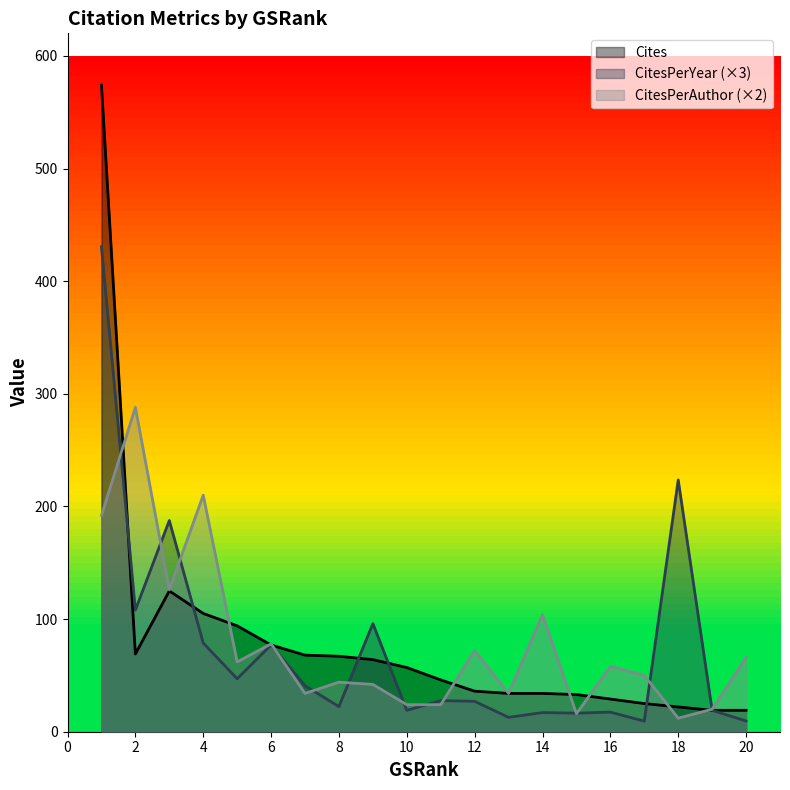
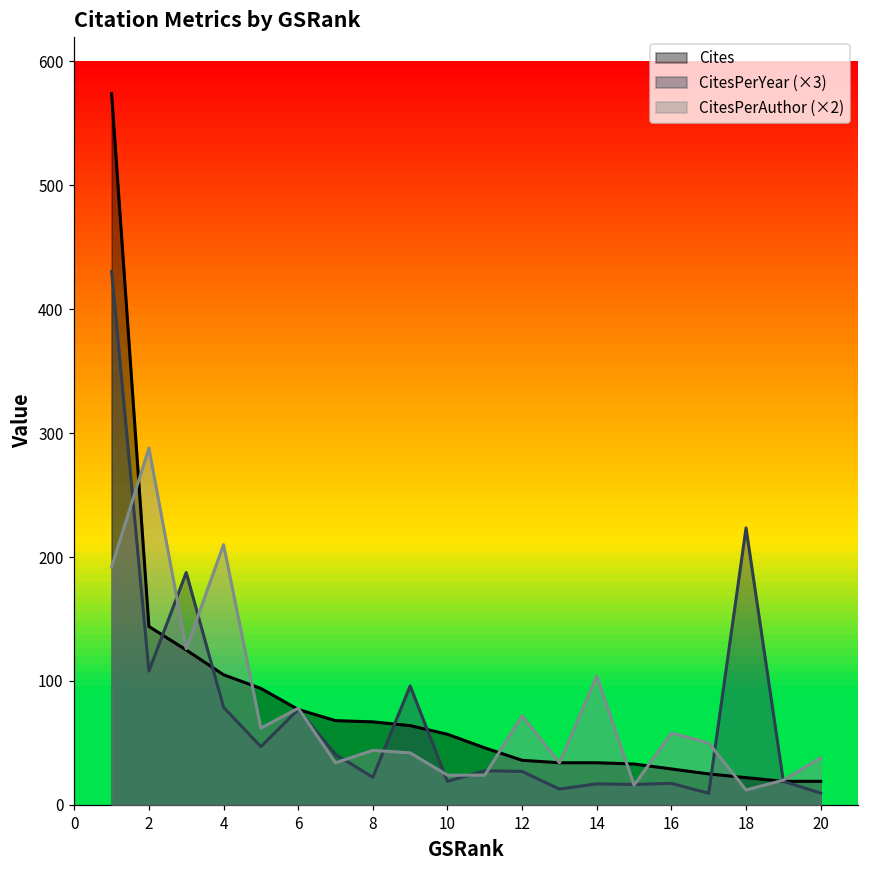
  {
    "Cites": {
-     "2": 69,
+     "2": 144,
      "4": 105,
      "8": 67,
      "10": 57,
      "12": 36,
      "14": 34,
      "16": 29,
      "18": 22,
      "20": 19
    },
    "CitesPerYear (×3)": {
      "2": 108,
      "4": 79,
      "8": 22,
      "10": 19,
      "12": 27,
      "14": 17,
      "16": 17,
      "18": 224,
      "20": 10
    },
    "CitesPerAuthor (×2)": {
      "2": 288,
      "4": 210,
      "8": 44,
      "10": 24,
      "12": 72,
      "14": 104,
      "16": 58,
      "18": 12,
-     "20": 66
+     "20": 38
    }
  }
